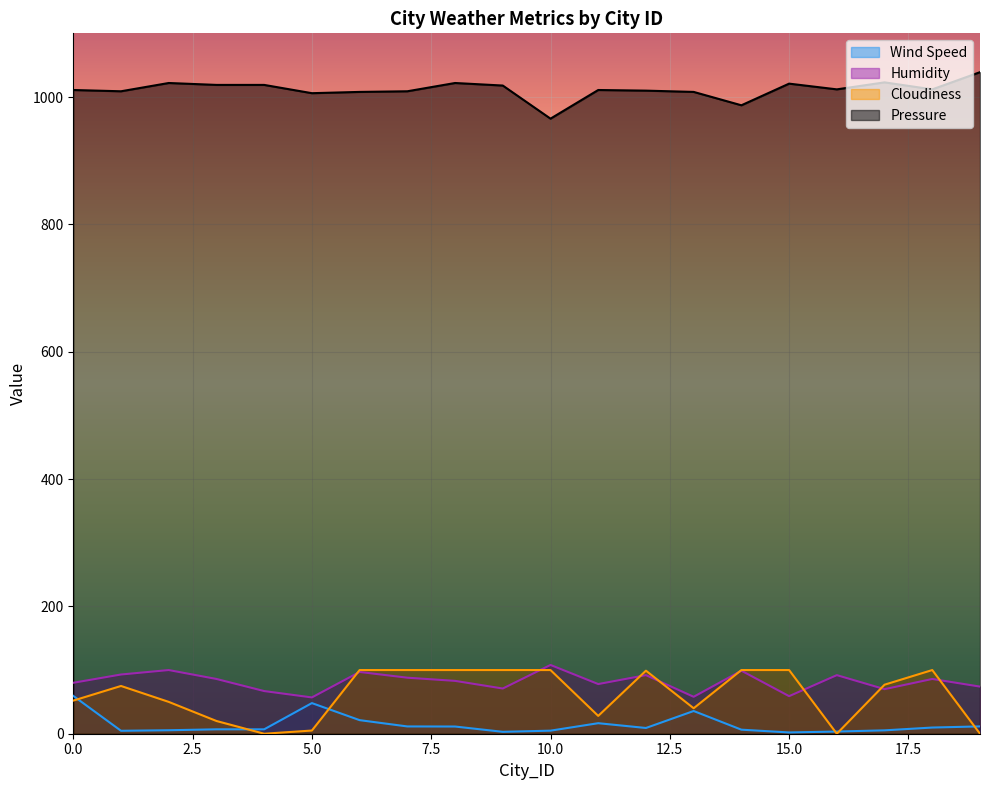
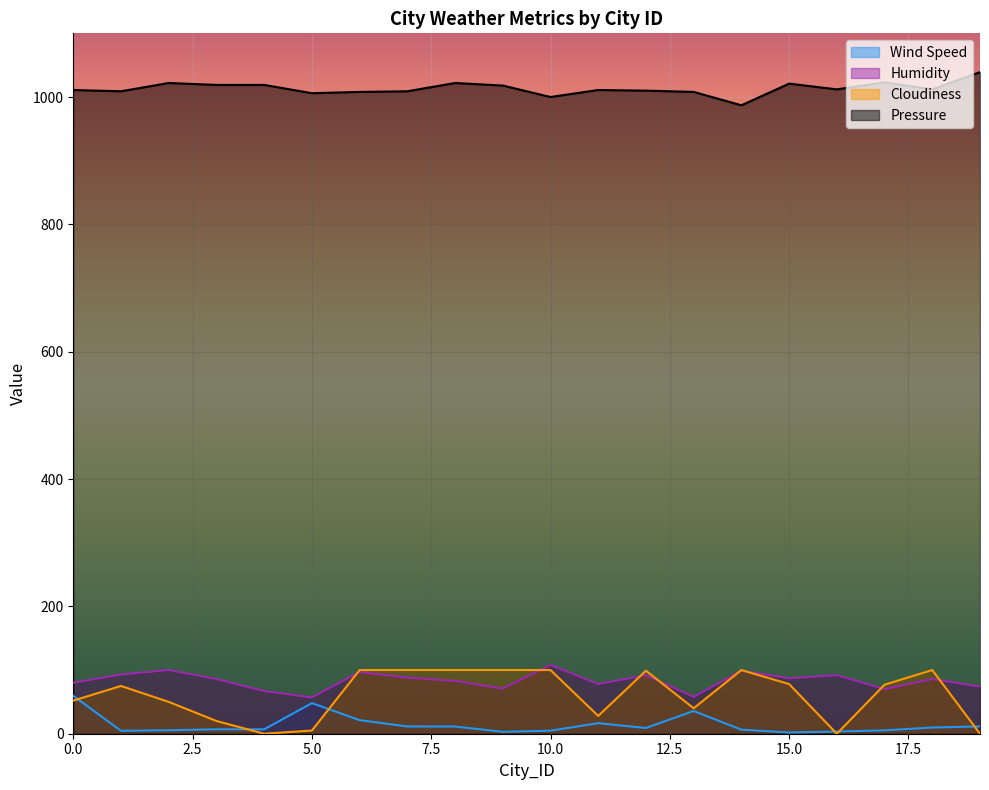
  {
    "Wind Speed": {
      "0.0": 60,
      "5.0": 50,
      "10.0": 0,
      "15.0": 0
    },
    "Humidity": {
      "0.0": 80,
      "5.0": 60,
      "10.0": 110,
-     "15.0": 60
+     "15.0": 90
    },
    "Cloudiness": {
      "0.0": 50,
      "5.0": 10,
      "10.0": 100,
-     "15.0": 100
+     "15.0": 80
    },
    "Pressure": {
      "0.0": 1010,
      "5.0": 1010,
-     "10.0": 970,
+     "10.0": 1000,
      "15.0": 1020
    }
  }
